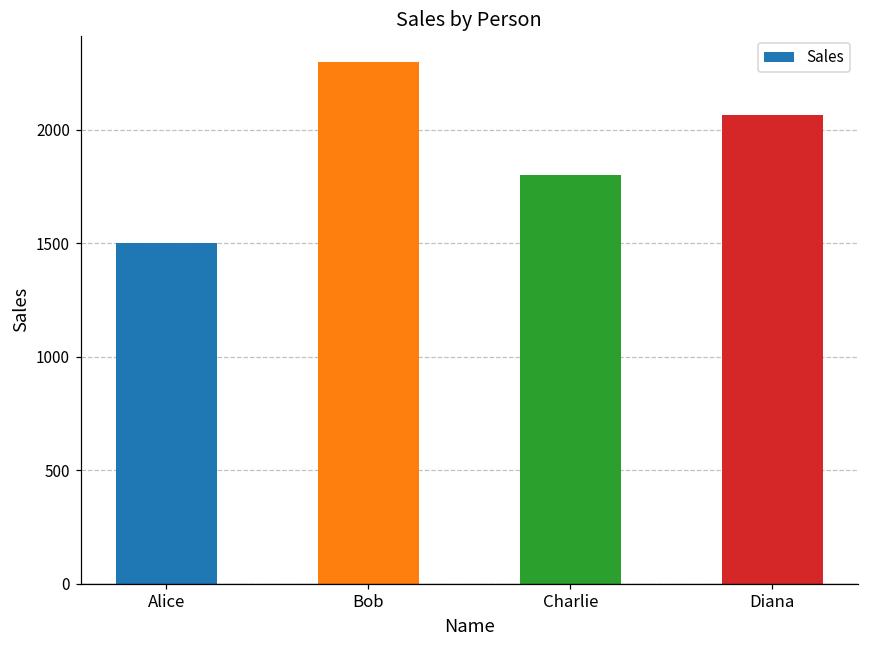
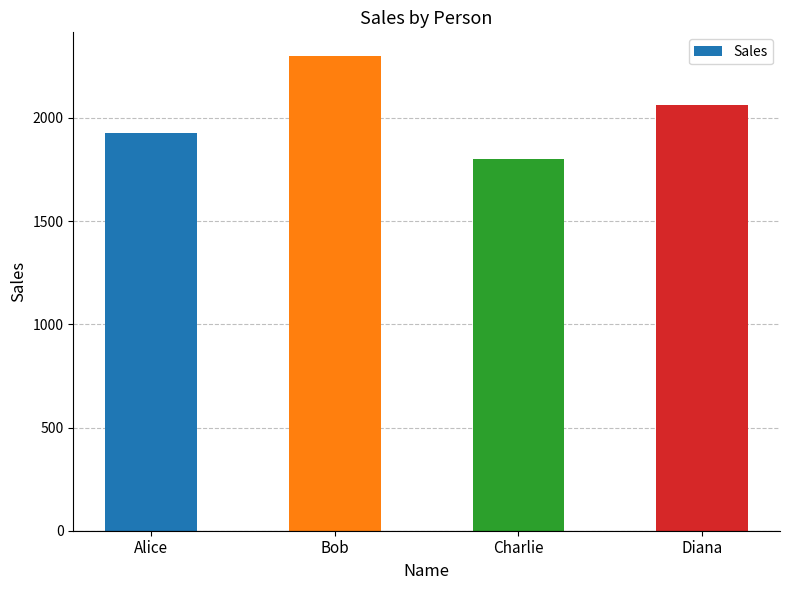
  {
-   "Alice": 1500,
+   "Alice": 1930,
    "Bob": 2300,
    "Charlie": 1800,
    "Diana": 2070
  }
